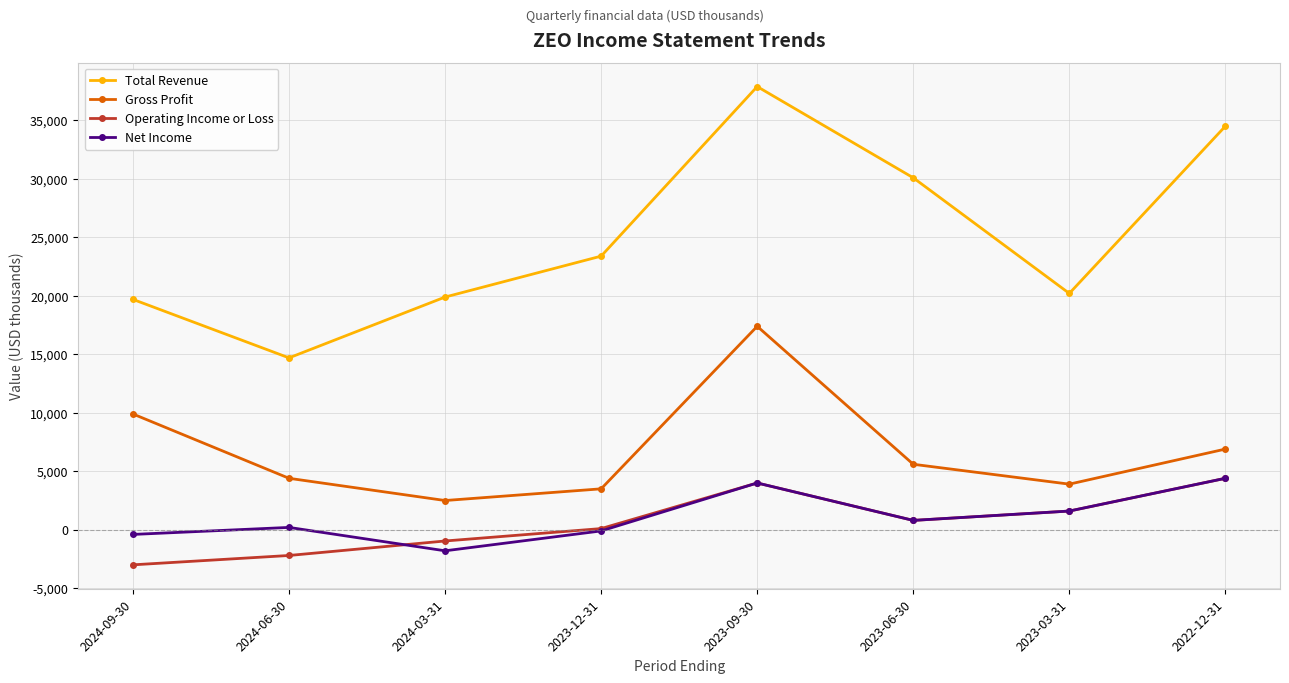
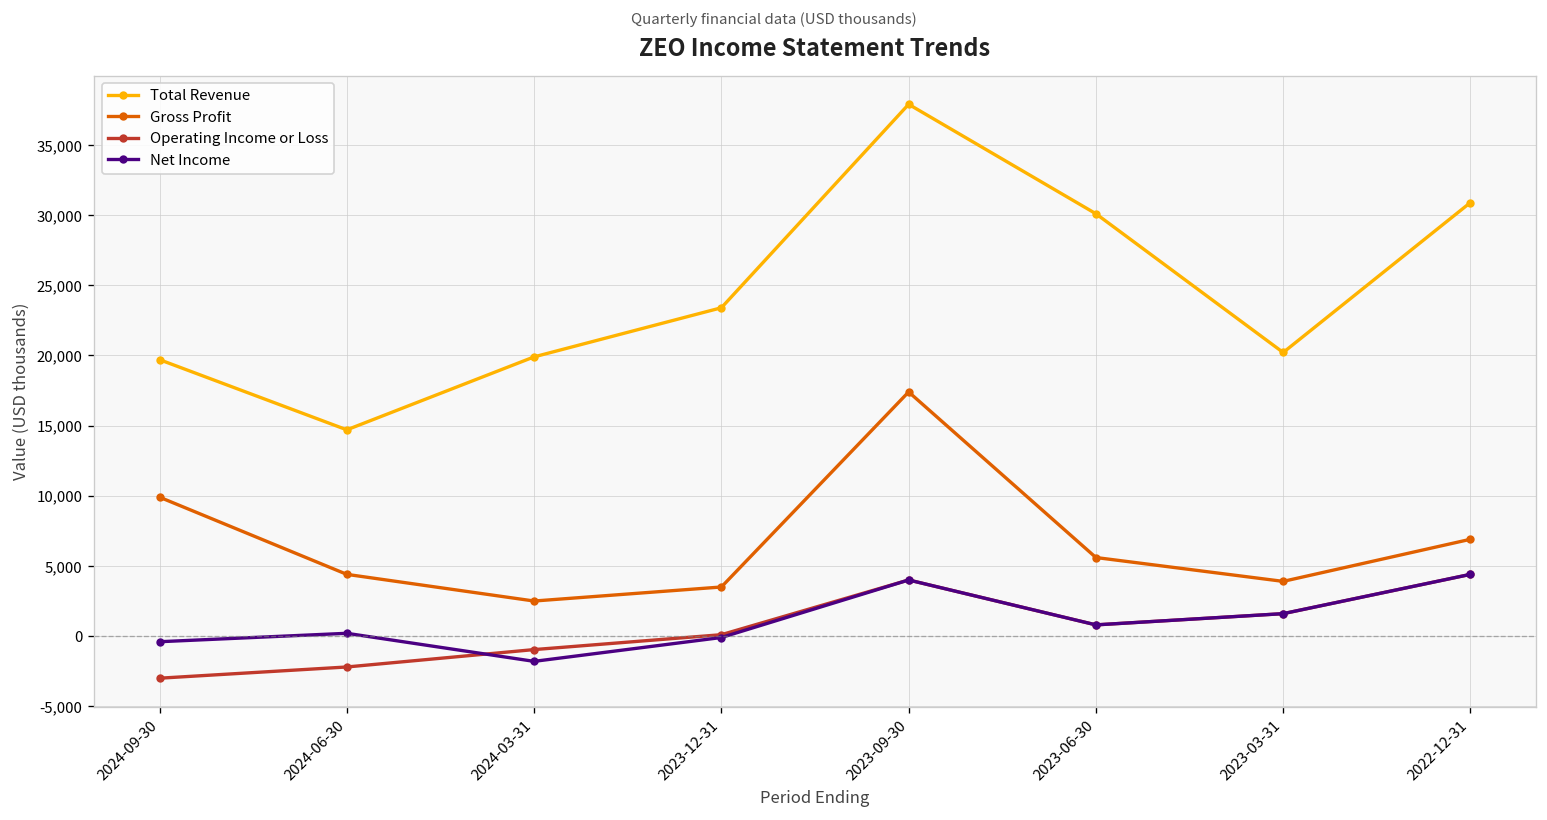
  {
    "Total Revenue": {
      "2024-09-30": "19,700",
      "2024-06-30": "14,700",
      "2024-03-31": "19,900",
      "2023-12-31": "23,400",
      "2023-09-30": "37,900",
      "2023-06-30": "30,100",
      "2023-03-31": "20,200",
-     "2022-12-31": "34,500"
+     "2022-12-31": "30,900"
    },
    "Gross Profit": {
      "2024-09-30": "9,900",
      "2024-06-30": "4,400",
      "2024-03-31": "2,500",
      "2023-12-31": "3,500",
      "2023-09-30": "17,400",
      "2023-06-30": "5,600",
      "2023-03-31": "3,900",
      "2022-12-31": "6,900"
    },
    "Operating Income or Loss": {
      "2024-09-30": "-3,000",
      "2024-06-30": "-2,200",
      "2024-03-31": "-1,000"
    },
    "Net Income": {
      "2024-09-30": "-400",
      "2024-06-30": "200",
      "2024-03-31": "-1,800"
    }
  }
